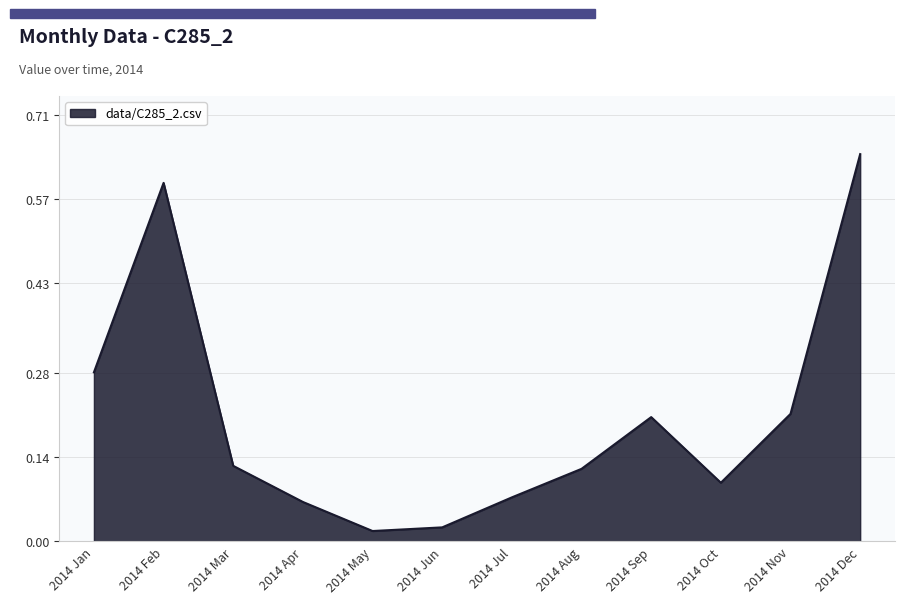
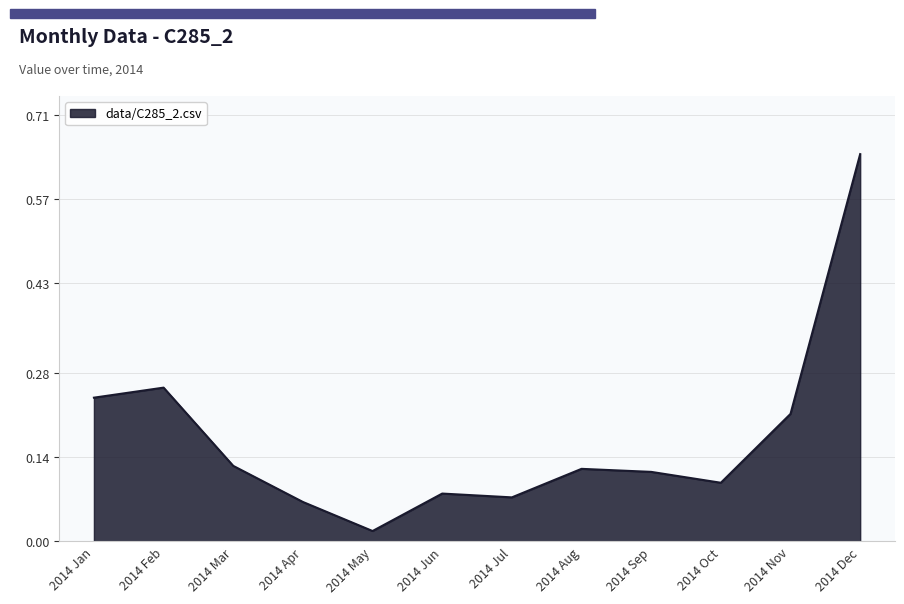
  {
-   "2014 Jan": 0.28,
-   "2014 Feb": 0.60,
+   "2014 Jan": 0.24,
+   "2014 Feb": 0.26,
    "2014 Mar": 0.13,
    "2014 Apr": 0.07,
    "2014 May": 0.02,
-   "2014 Jun": 0.02,
+   "2014 Jun": 0.08,
    "2014 Jul": 0.07,
    "2014 Aug": 0.12,
-   "2014 Sep": 0.21,
+   "2014 Sep": 0.12,
    "2014 Oct": 0.10,
    "2014 Nov": 0.21,
    "2014 Dec": 0.65
  }
